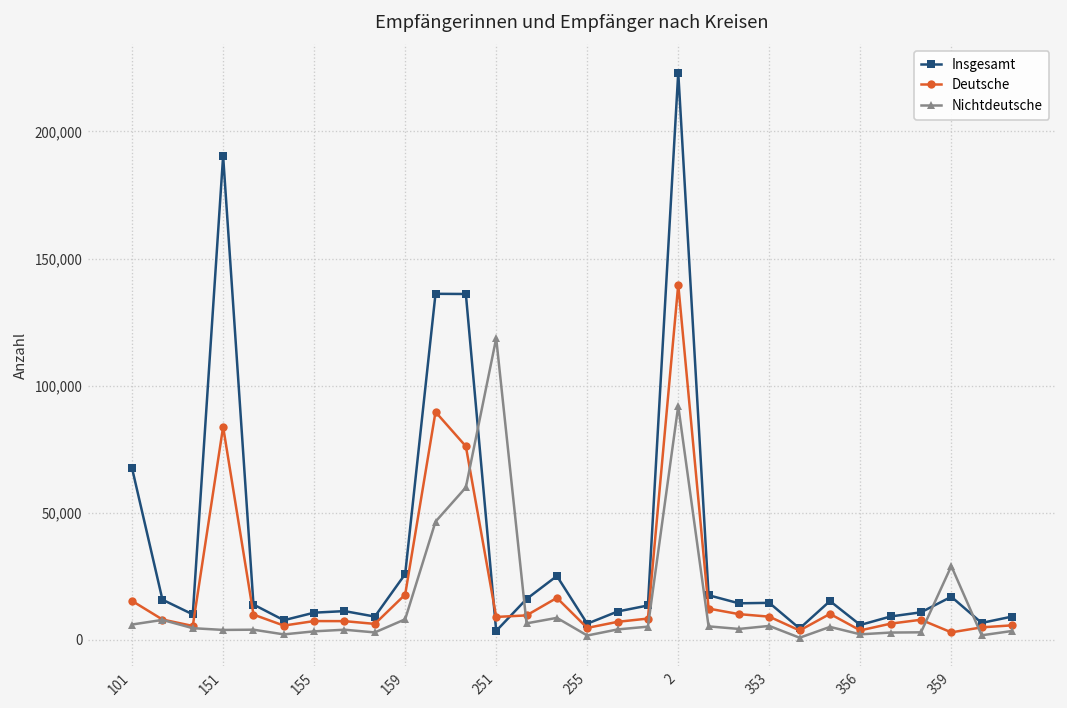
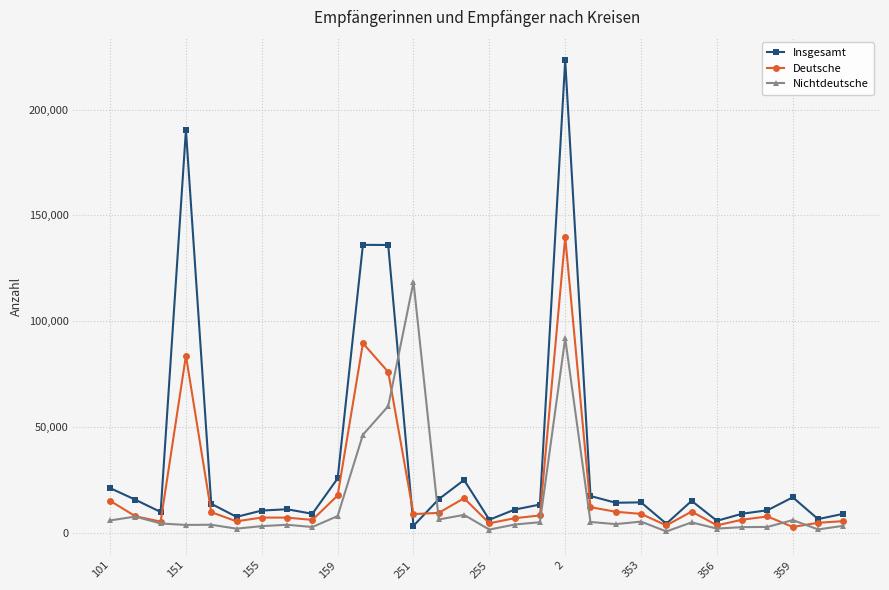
  {
    "Insgesamt": {
-     "101": "67,000",
+     "101": "21,000",
      "151": "190,000",
      "155": "11,000",
      "159": "26,000",
      "251": "3,000",
      "255": "6,000",
      "2": "223,000",
      "353": "15,000",
      "356": "6,000",
      "359": "17,000"
    },
    "Deutsche": {
      "101": "15,000",
      "151": "84,000",
      "155": "7,000",
      "159": "18,000",
      "251": "9,000",
      "255": "5,000",
      "2": "140,000",
      "353": "9,000",
      "356": "4,000",
      "359": "3,000"
    },
    "Nichtdeutsche": {
      "101": "6,000",
      "151": "4,000",
      "155": "3,000",
      "159": "8,000",
      "251": "119,000",
      "255": "2,000",
      "2": "92,000",
      "353": "5,000",
      "356": "2,000",
-     "359": "29,000"
+     "359": "6,000"
    }
  }
